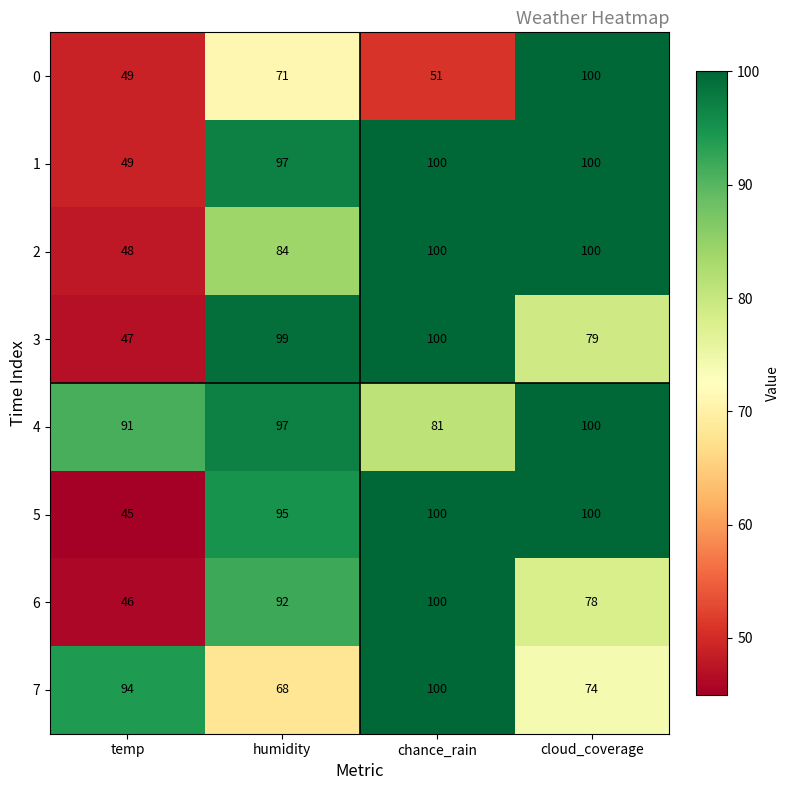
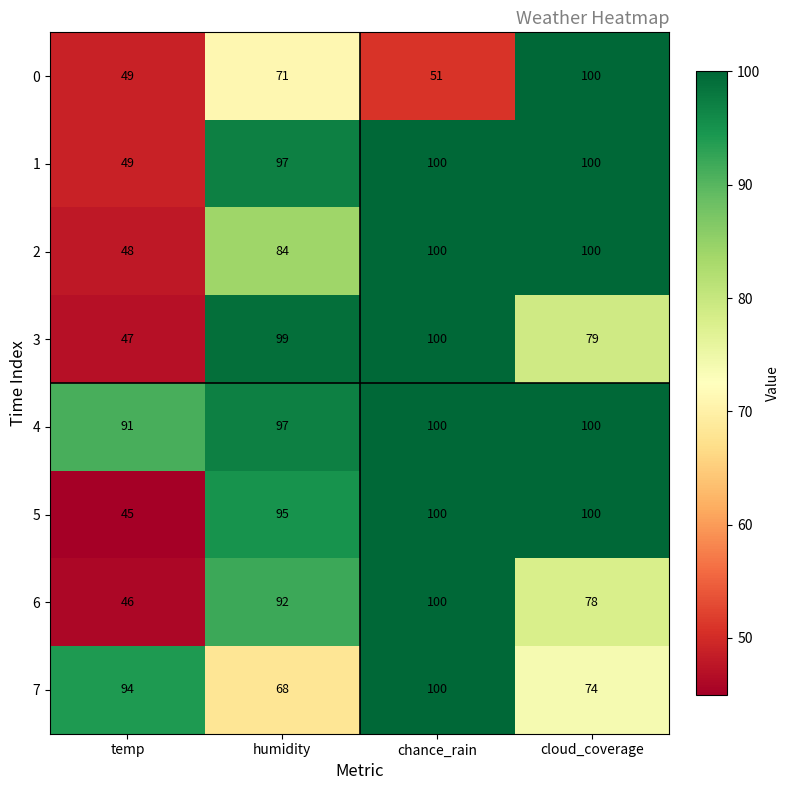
  {
    "0": {
      "temp": 49,
      "humidity": 71,
      "chance_rain": 51,
      "cloud_coverage": 100
    },
    "1": {
      "temp": 49,
      "humidity": 97,
      "chance_rain": 100,
      "cloud_coverage": 100
    },
    "2": {
      "temp": 48,
      "humidity": 84,
      "chance_rain": 100,
      "cloud_coverage": 100
    },
    "3": {
      "temp": 47,
      "humidity": 99,
      "chance_rain": 100,
      "cloud_coverage": 79
    },
    "4": {
      "temp": 91,
      "humidity": 97,
-     "chance_rain": 81,
+     "chance_rain": 100,
      "cloud_coverage": 100
    },
    "5": {
      "temp": 45,
      "humidity": 95,
      "chance_rain": 100,
      "cloud_coverage": 100
    },
    "6": {
      "temp": 46,
      "humidity": 92,
      "chance_rain": 100,
      "cloud_coverage": 78
    },
    "7": {
      "temp": 94,
      "humidity": 68,
      "chance_rain": 100,
      "cloud_coverage": 74
    }
  }
